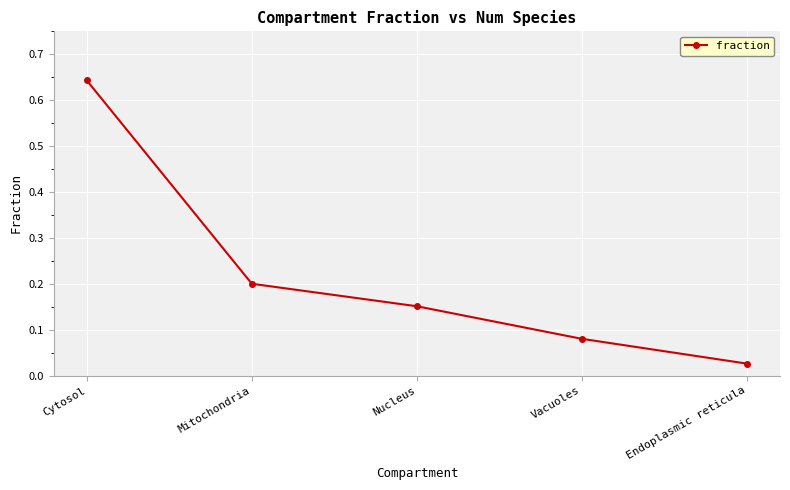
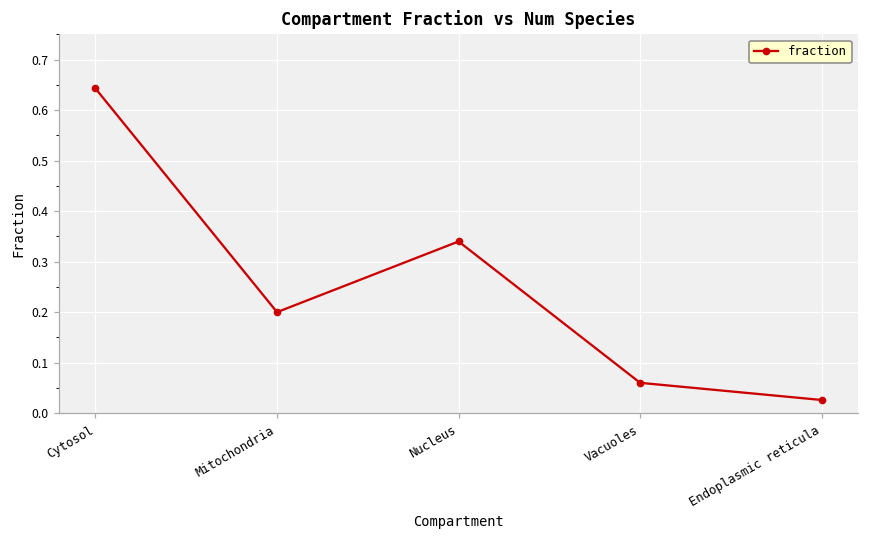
  {
    "Cytosol": 0.64,
    "Mitochondria": 0.20,
-   "Nucleus": 0.15,
-   "Vacuoles": 0.08,
+   "Nucleus": 0.34,
+   "Vacuoles": 0.06,
    "Endoplasmic reticula": 0.03
  }
